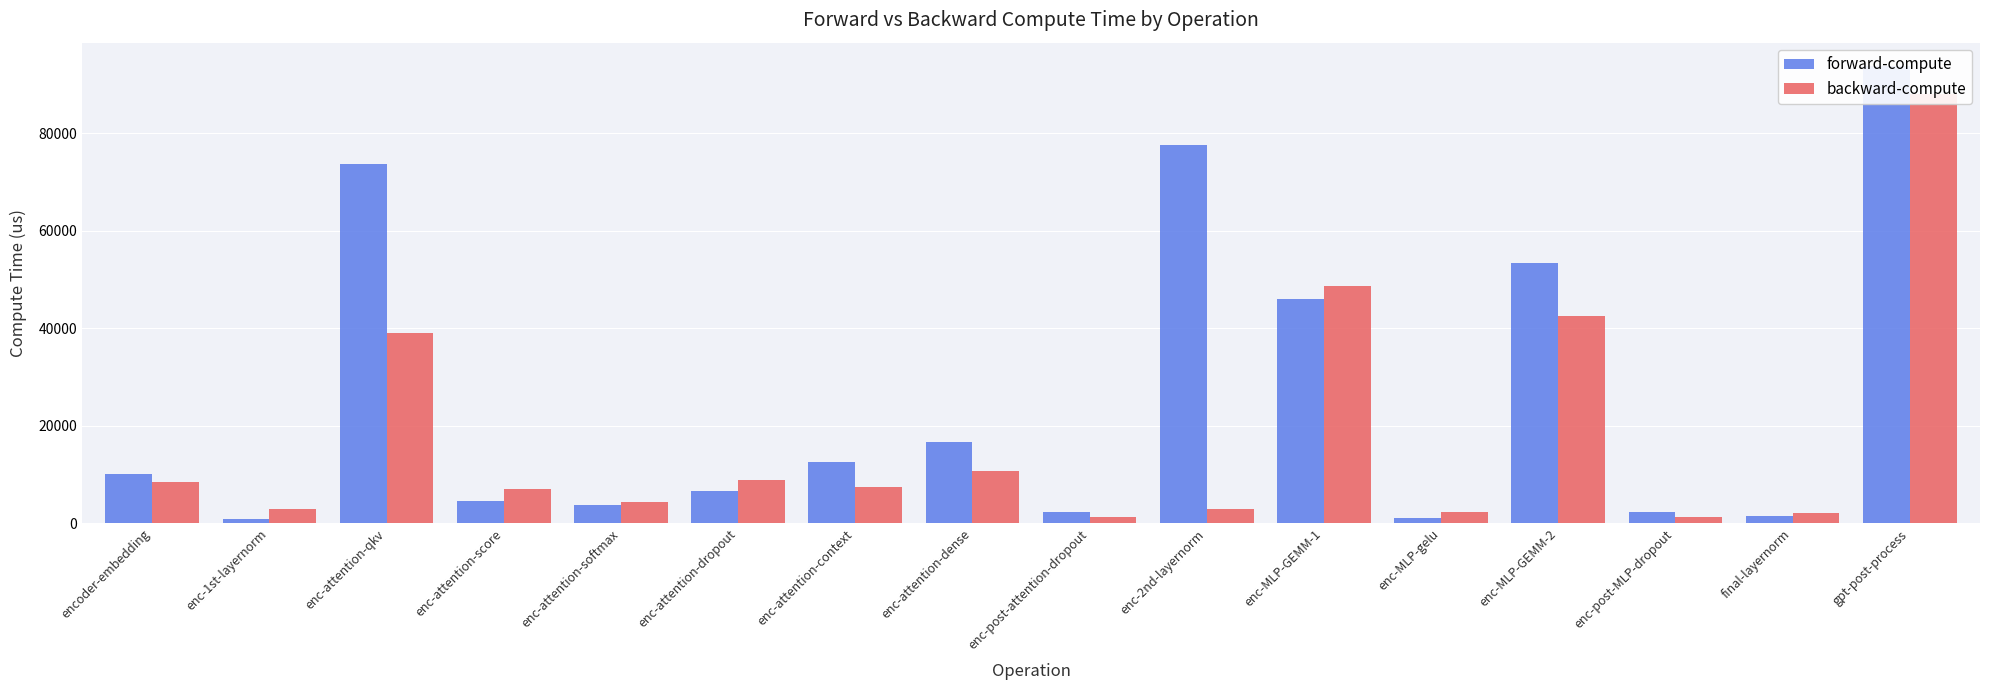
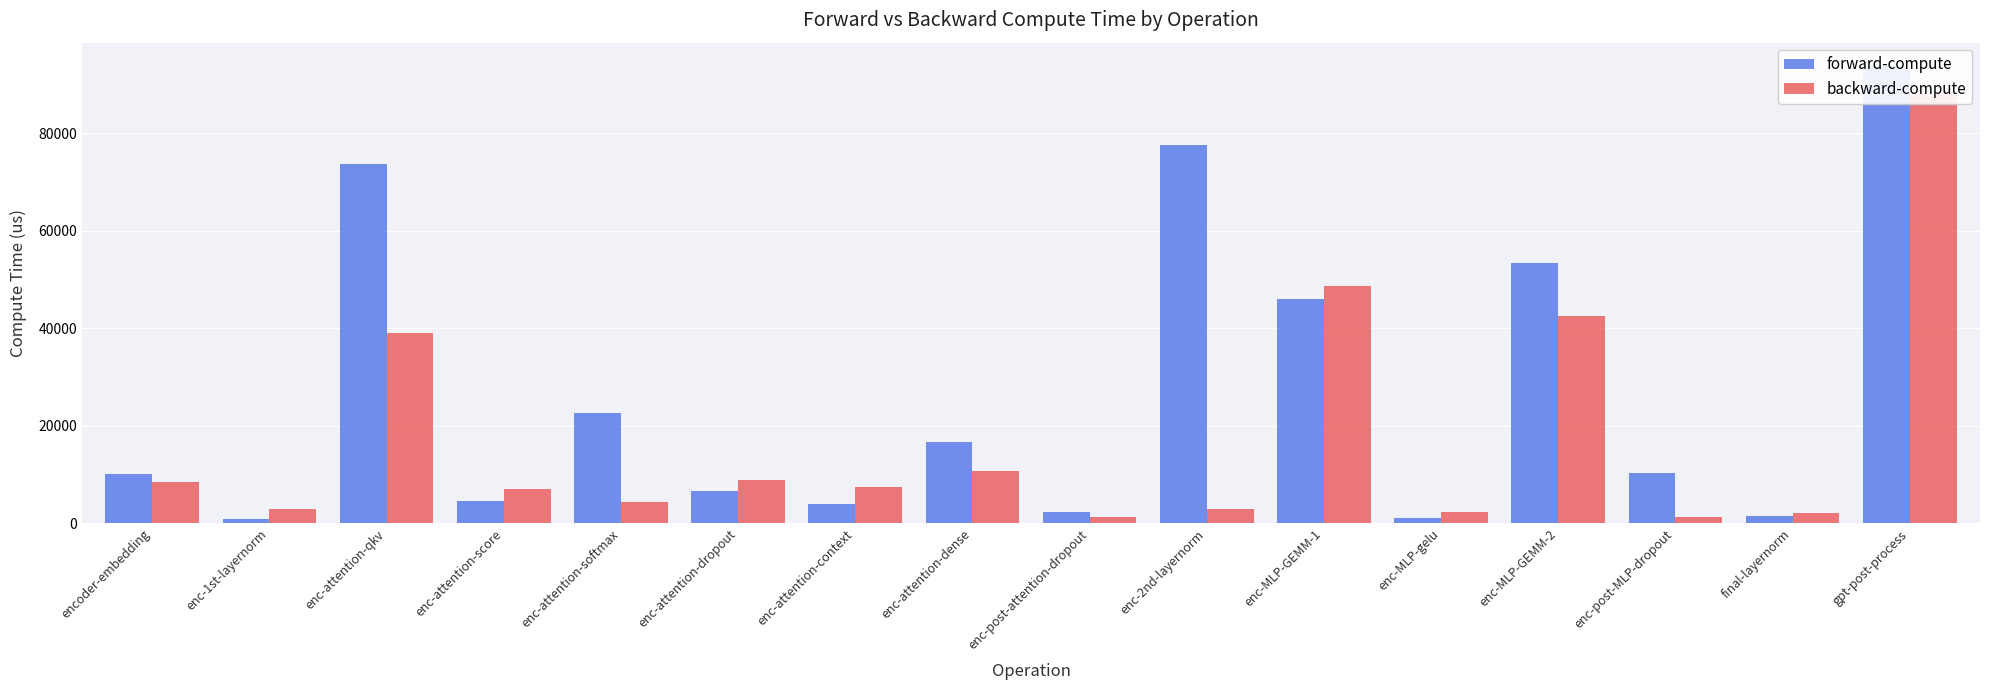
  {
    "forward-compute": {
      "encoder-embedding": 10000,
      "enc-1st-layernorm": 1000,
      "enc-attention-qkv": 74000,
      "enc-attention-score": 5000,
-     "enc-attention-softmax": 4000,
+     "enc-attention-softmax": 23000,
      "enc-attention-dropout": 7000,
-     "enc-attention-context": 13000,
+     "enc-attention-context": 4000,
      "enc-attention-dense": 17000,
      "enc-post-attention-dropout": 2000,
      "enc-2nd-layernorm": 78000,
      "enc-MLP-GEMM-1": 46000,
      "enc-MLP-gelu": 1000,
      "enc-MLP-GEMM-2": 53000,
-     "enc-post-MLP-dropout": 2000,
+     "enc-post-MLP-dropout": 10000,
      "final-layernorm": 2000
    },
    "backward-compute": {
      "encoder-embedding": 9000,
      "enc-1st-layernorm": 3000,
      "enc-attention-qkv": 39000,
      "enc-attention-score": 7000,
      "enc-attention-softmax": 4000,
      "enc-attention-dropout": 9000,
      "enc-attention-context": 7000,
      "enc-attention-dense": 11000,
      "enc-post-attention-dropout": 1000,
      "enc-2nd-layernorm": 3000,
      "enc-MLP-GEMM-1": 49000,
      "enc-MLP-gelu": 2000,
      "enc-MLP-GEMM-2": 43000,
      "enc-post-MLP-dropout": 1000,
      "final-layernorm": 2000
    }
  }
